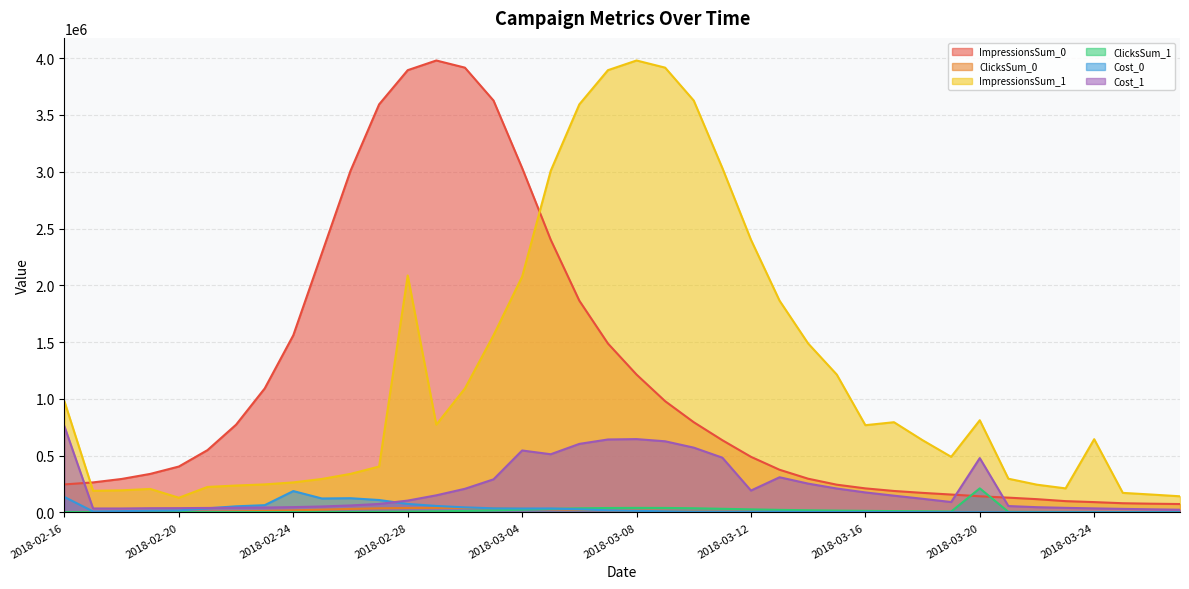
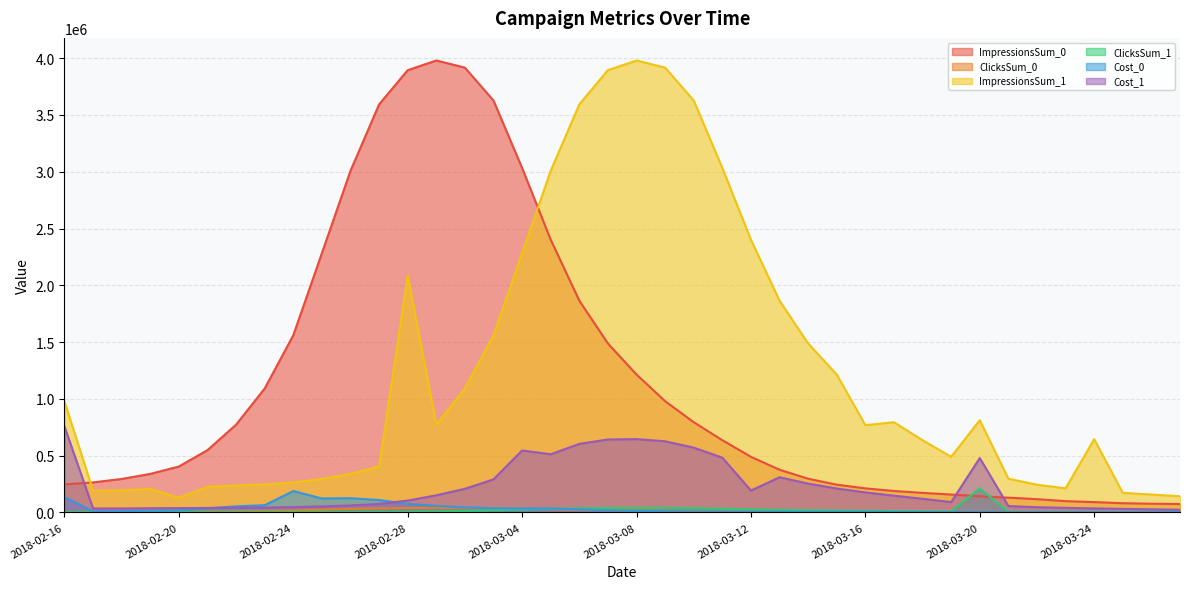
  {
    "ImpressionsSum_1": {
      "2018-02-16": 980000,
      "2018-02-20": 130000,
      "2018-02-24": 260000,
      "2018-02-28": 2090000,
-     "2018-03-04": 2080000,
+     "2018-03-04": 2280000,
      "2018-03-08": 3980000,
      "2018-03-12": 2400000,
      "2018-03-16": 770000,
      "2018-03-20": 810000,
      "2018-03-24": 650000
    },
    "ClicksSum_1": {
      "2018-02-28": 10000,
      "2018-03-08": 40000,
      "2018-03-20": 210000
    },
    "Cost_0": {
      "2018-02-16": 140000,
      "2018-02-24": 190000,
      "2018-02-28": 70000
    },
    "Cost_1": {
      "2018-02-16": 760000,
      "2018-02-24": 50000,
      "2018-02-28": 100000,
      "2018-03-04": 550000,
      "2018-03-08": 650000,
      "2018-03-12": 190000,
      "2018-03-16": 180000,
      "2018-03-20": 480000,
      "2018-03-24": 40000
    }
  }
